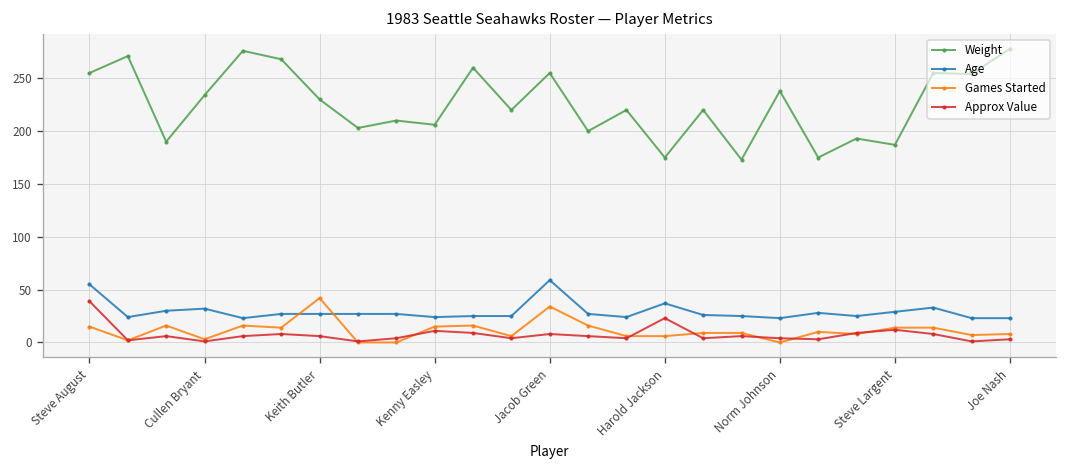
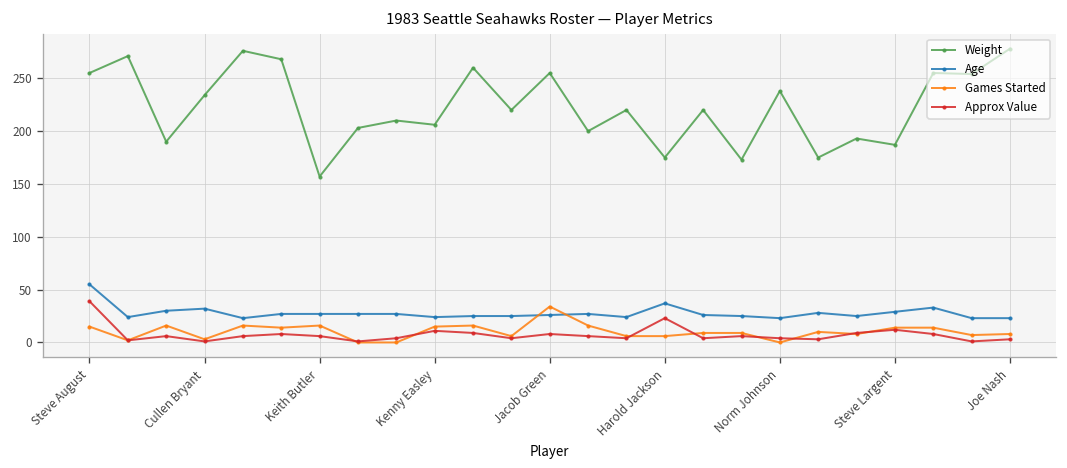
  {
    "Weight": {
      "Steve August": 260,
      "Cullen Bryant": 230,
-     "Keith Butler": 230,
+     "Keith Butler": 160,
      "Kenny Easley": 210,
      "Jacob Green": 260,
      "Harold Jackson": 180,
      "Norm Johnson": 240,
      "Steve Largent": 190
    },
    "Age": {
      "Steve August": 60,
      "Cullen Bryant": 30,
      "Keith Butler": 30,
      "Kenny Easley": 20,
-     "Jacob Green": 60,
+     "Jacob Green": 30,
      "Harold Jackson": 40,
      "Norm Johnson": 20,
      "Steve Largent": 30,
      "Joe Nash": 20
    },
    "Games Started": {
      "Steve August": 20,
-     "Keith Butler": 40,
+     "Keith Butler": 20,
      "Kenny Easley": 20,
      "Jacob Green": 30,
      "Harold Jackson": 10,
      "Norm Johnson": 0,
      "Joe Nash": 10
    },
    "Approx Value": {
      "Steve August": 40,
      "Keith Butler": 10,
      "Kenny Easley": 10,
      "Jacob Green": 10,
      "Harold Jackson": 20,
      "Norm Johnson": 0,
      "Joe Nash": 0
    }
  }
